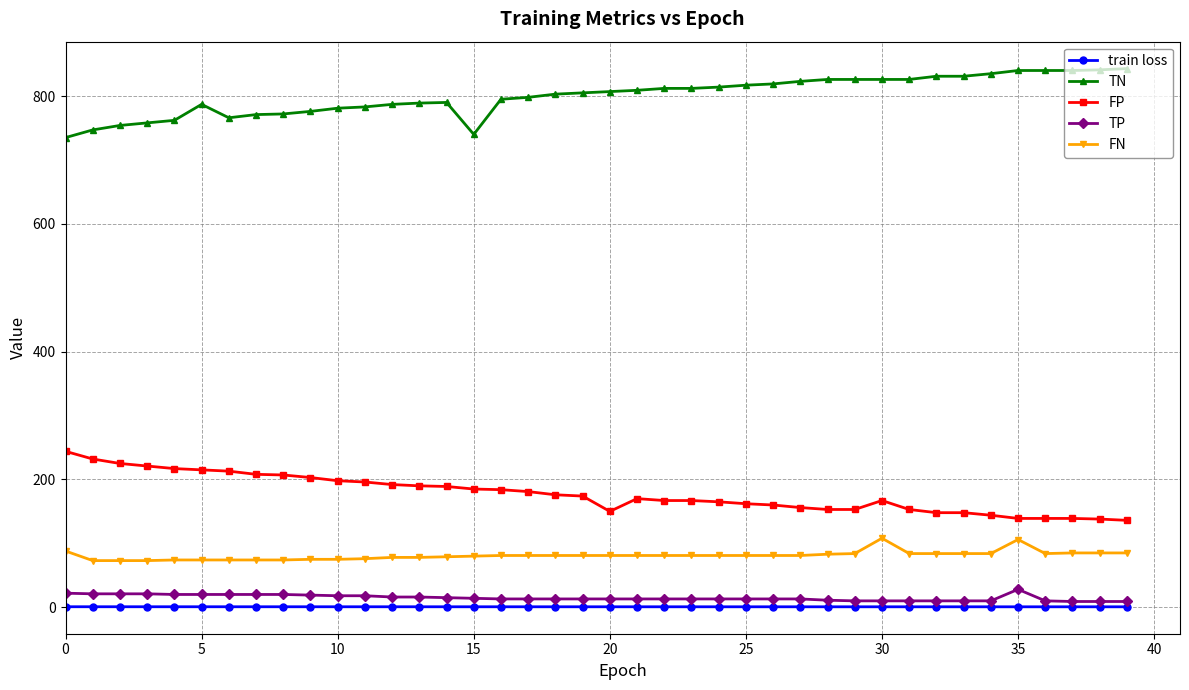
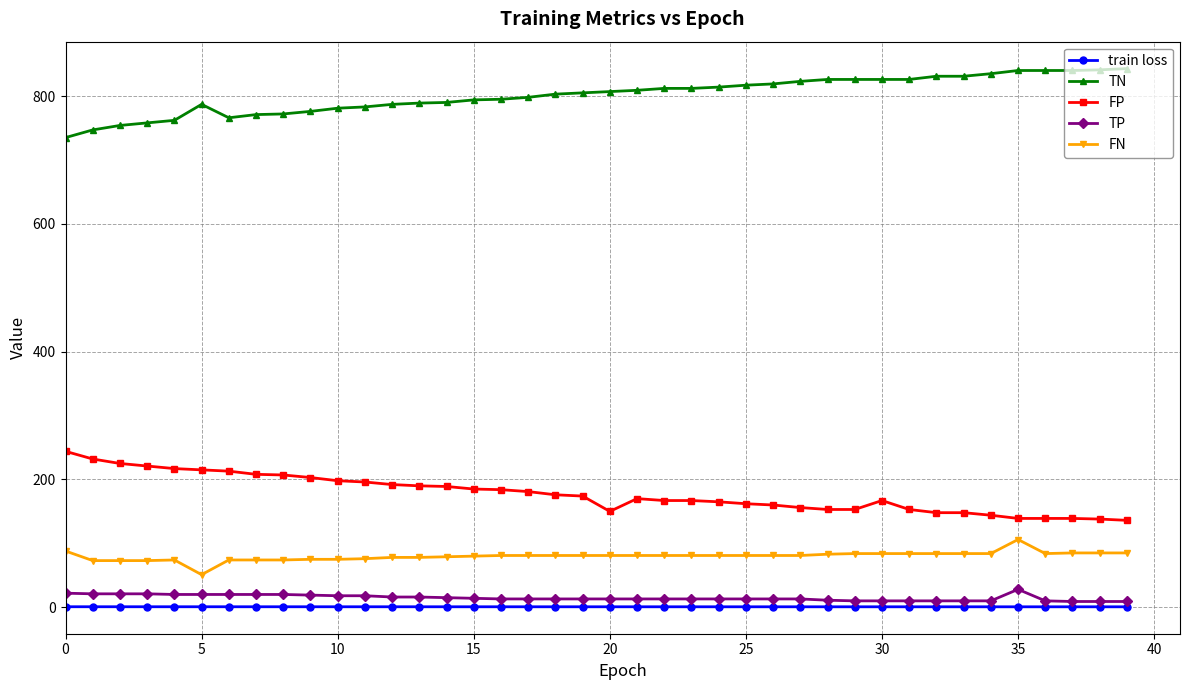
  {
    "train loss": {
      "0": 0,
      "5": 0,
      "10": 0,
      "15": 0,
      "20": 0,
      "25": 0,
      "30": 0,
      "35": 0
    },
    "TN": {
      "0": 740,
      "5": 790,
      "10": 780,
-     "15": 740,
+     "15": 790,
      "20": 810,
      "25": 820,
      "30": 830,
      "35": 840
    },
    "FP": {
      "0": 240,
      "5": 220,
      "10": 200,
      "15": 190,
      "20": 150,
      "25": 160,
      "30": 170,
      "35": 140
    },
    "TP": {
      "0": 20,
      "5": 20,
      "10": 20,
      "15": 10,
      "20": 10,
      "25": 10,
      "30": 10,
      "35": 30
    },
    "FN": {
      "0": 90,
-     "5": 70,
+     "5": 50,
      "10": 80,
      "15": 80,
      "20": 80,
      "25": 80,
-     "30": 110,
+     "30": 80,
      "35": 110
    }
  }
